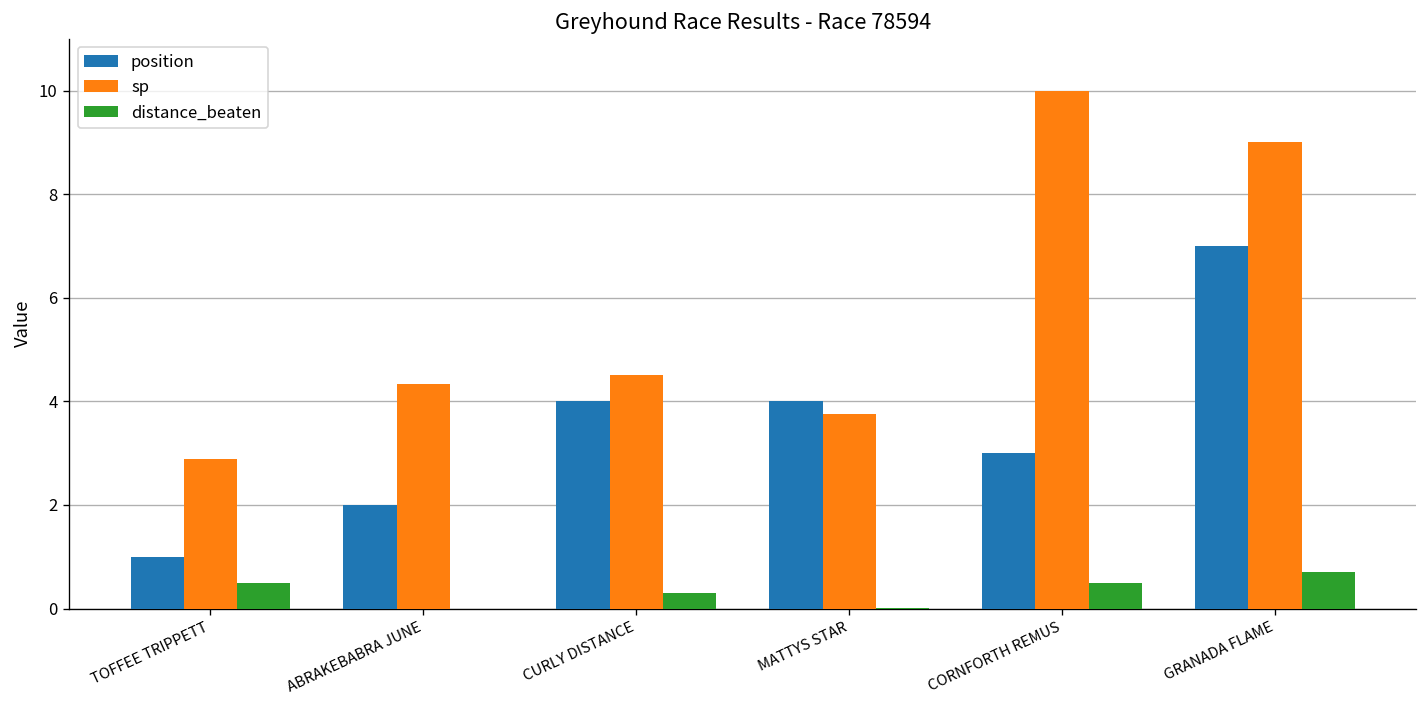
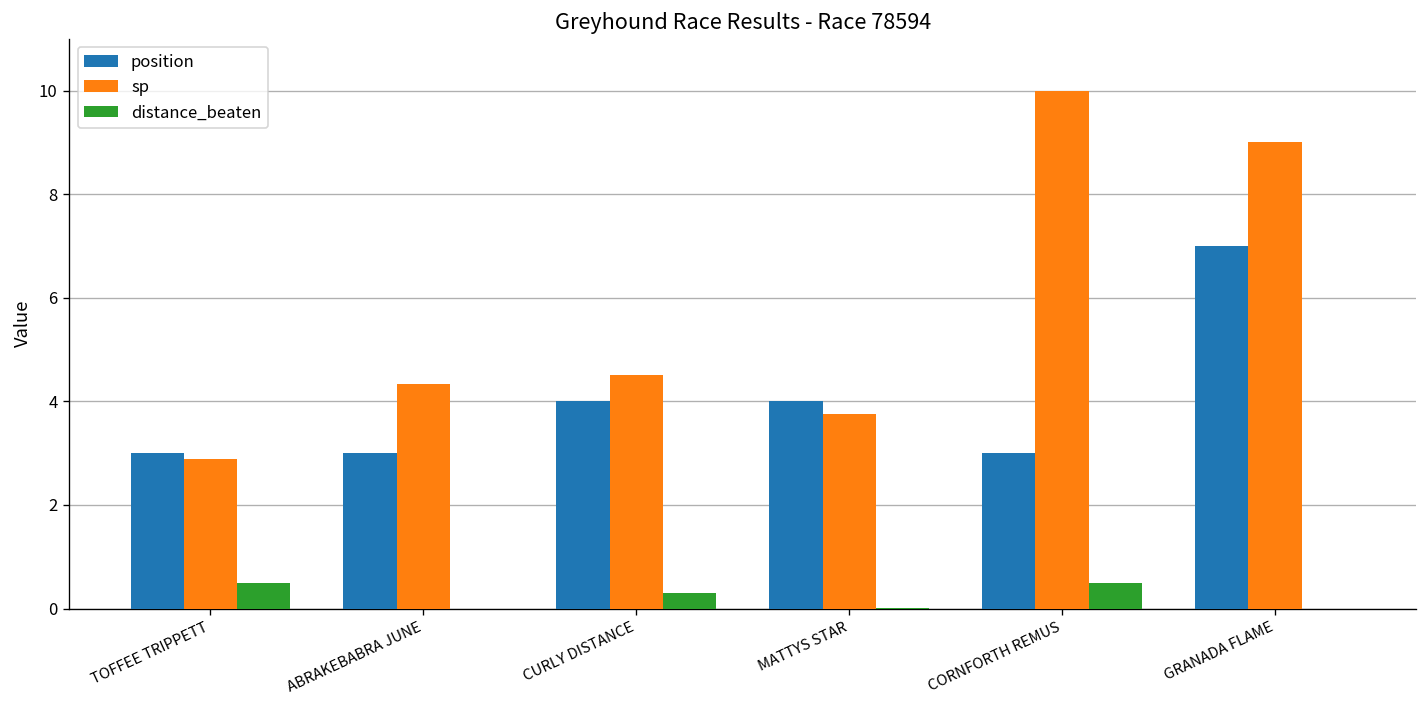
  {
    "position": {
-     "TOFFEE TRIPPETT": 1,
-     "ABRAKEBABRA JUNE": 2,
+     "TOFFEE TRIPPETT": 3,
+     "ABRAKEBABRA JUNE": 3,
      "CURLY DISTANCE": 4,
      "MATTYS STAR": 4,
      "CORNFORTH REMUS": 3,
      "GRANADA FLAME": 7
    },
    "sp": {
      "TOFFEE TRIPPETT": 2.9,
      "ABRAKEBABRA JUNE": 4.3,
      "CURLY DISTANCE": 4.5,
      "MATTYS STAR": 3.8,
      "CORNFORTH REMUS": 10.0,
      "GRANADA FLAME": 9.0
    },
    "distance_beaten": {
      "TOFFEE TRIPPETT": 0.5,
      "ABRAKEBABRA JUNE": 0.0,
      "CURLY DISTANCE": 0.3,
      "CORNFORTH REMUS": 0.5,
-     "GRANADA FLAME": 0.7
+     "GRANADA FLAME": 0.0
    }
  }
